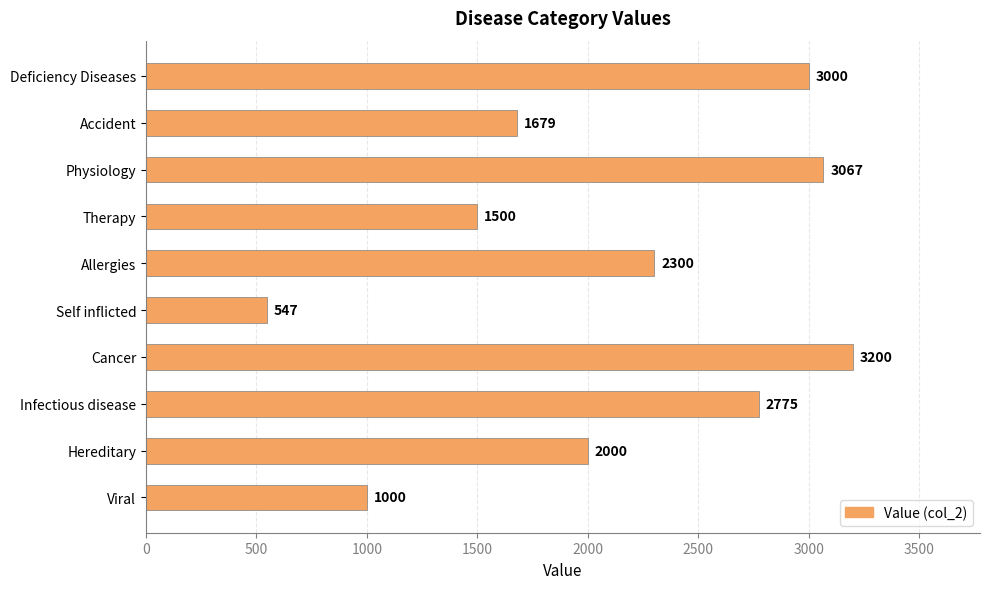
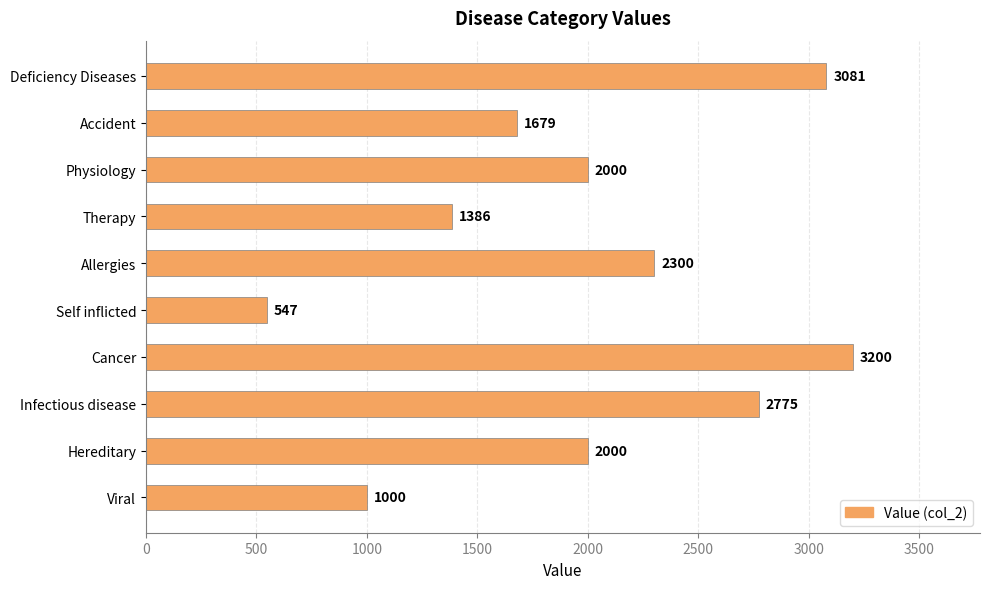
  {
-   "Deficiency Diseases": 3000,
+   "Deficiency Diseases": 3081,
    "Accident": 1679,
-   "Physiology": 3067,
-   "Therapy": 1500,
+   "Physiology": 2000,
+   "Therapy": 1386,
    "Allergies": 2300,
    "Self inflicted": 547,
    "Cancer": 3200,
    "Infectious disease": 2775,
    "Hereditary": 2000,
    "Viral": 1000
  }
